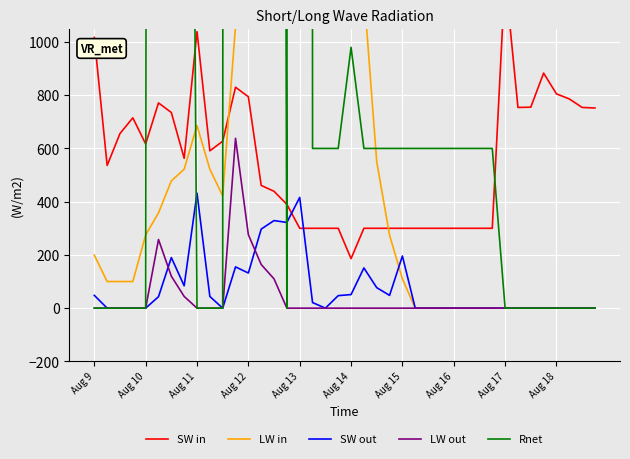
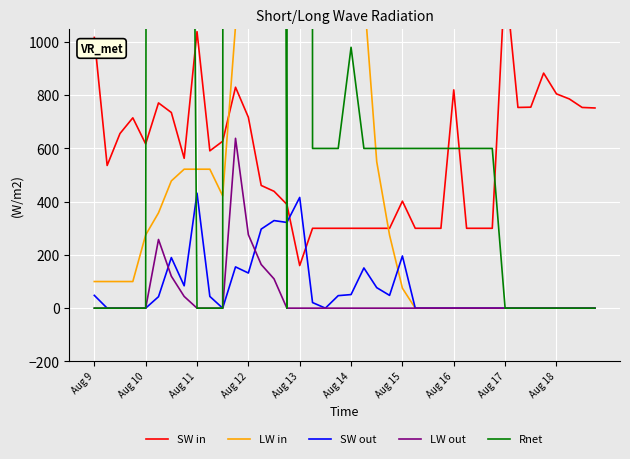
  {
    "SW in": {
      "Aug 9": 1020,
      "Aug 10": 620,
      "Aug 11": 1040,
-     "Aug 12": 790,
-     "Aug 13": 300,
-     "Aug 14": 190,
-     "Aug 15": 300,
-     "Aug 16": 300,
+     "Aug 12": 720,
+     "Aug 13": 160,
+     "Aug 14": 300,
+     "Aug 15": 400,
+     "Aug 16": 820,
      "Aug 18": 810
    },
    "LW in": {
-     "Aug 9": 200,
+     "Aug 9": 100,
      "Aug 10": 280,
-     "Aug 11": 690,
-     "Aug 15": 110
+     "Aug 11": 520,
+     "Aug 15": 80
    },
    "SW out": {
      "Aug 9": 50,
      "Aug 11": 430,
      "Aug 12": 130,
      "Aug 13": 420,
      "Aug 14": 50,
      "Aug 15": 200
    },
    "LW out": {
      "Aug 12": 280,
      "Aug 13": 0,
      "Aug 14": 0,
      "Aug 15": 0
    },
    "Rnet": {
      "Aug 14": 980,
      "Aug 15": 600,
      "Aug 16": 600
    }
  }
